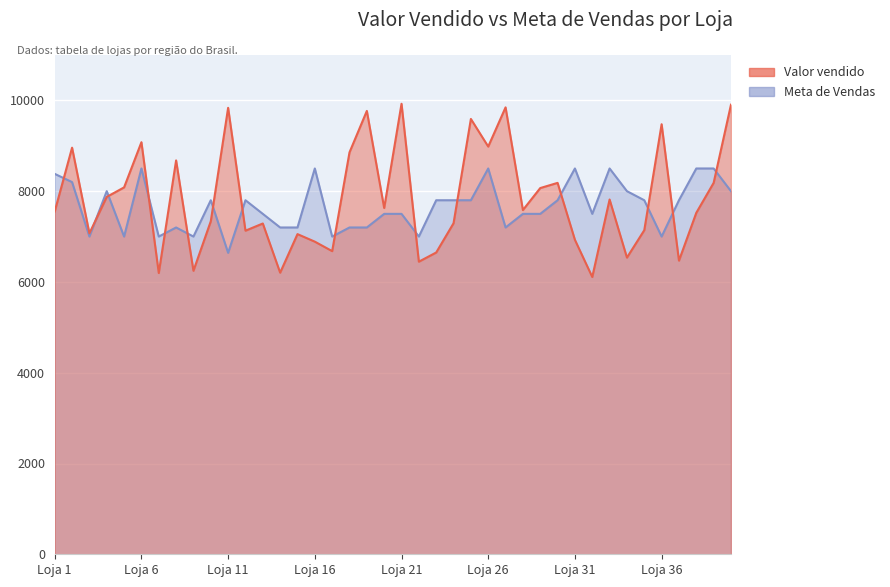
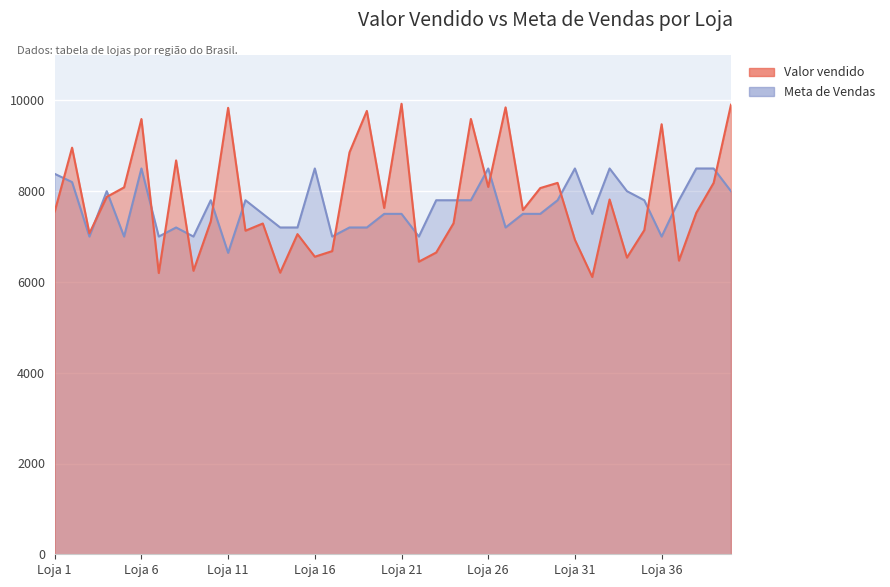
  {
    "Meta de Vendas": {
      "Loja 1": 8400,
      "Loja 6": 8500,
      "Loja 11": 6600,
      "Loja 16": 8500,
      "Loja 21": 7500,
      "Loja 26": 8500,
      "Loja 31": 8500,
      "Loja 36": 7000
    },
    "Valor vendido": {
      "Loja 1": 7600,
-     "Loja 6": 9100,
+     "Loja 6": 9600,
      "Loja 11": 9800,
-     "Loja 16": 6900,
+     "Loja 16": 6600,
      "Loja 21": 9900,
-     "Loja 26": 9000,
+     "Loja 26": 8100,
      "Loja 31": 6900,
      "Loja 36": 9500
    }
  }
